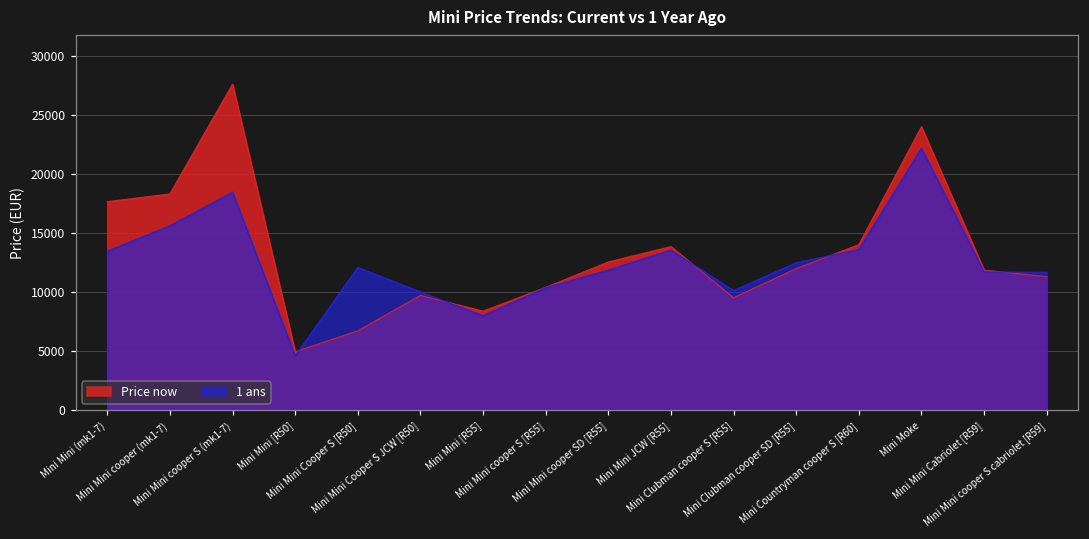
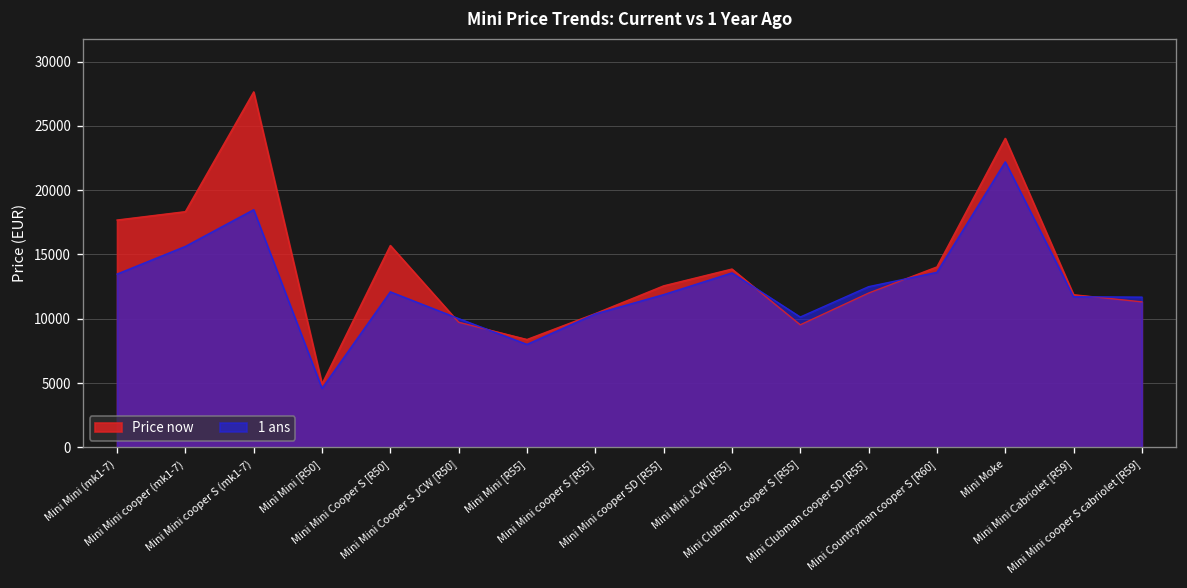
  {
    "Price now": {
      "Mini Mini (mk1-7)": 17700,
      "Mini Mini cooper (mk1-7)": 18300,
      "Mini Mini cooper S (mk1-7)": 27600,
      "Mini Mini [R50]": 4900,
-     "Mini Mini Cooper S [R50]": 6700,
+     "Mini Mini Cooper S [R50]": 15700,
      "Mini Mini Cooper S JCW [R50]": 9700,
      "Mini Mini [R55]": 8400,
      "Mini Mini cooper SD [R55]": 12600,
      "Mini Mini JCW [R55]": 13900,
      "Mini Clubman cooper S [R55]": 9500,
      "Mini Clubman cooper SD [R55]": 12000,
      "Mini Countryman cooper S [R60]": 14000,
      "Mini Moke": 24000,
      "Mini Mini cooper S cabriolet [R59]": 11300
    },
    "1 ans": {
      "Mini Mini (mk1-7)": 13500,
      "Mini Mini cooper (mk1-7)": 15600,
      "Mini Mini cooper S (mk1-7)": 18500,
      "Mini Mini [R50]": 4600,
      "Mini Mini Cooper S [R50]": 12100,
      "Mini Mini Cooper S JCW [R50]": 10000,
      "Mini Mini [R55]": 8000,
      "Mini Mini cooper SD [R55]": 11900,
      "Mini Mini JCW [R55]": 13600,
      "Mini Clubman cooper S [R55]": 10100,
      "Mini Clubman cooper SD [R55]": 12500,
      "Mini Countryman cooper S [R60]": 13600,
      "Mini Moke": 22200,
      "Mini Mini cooper S cabriolet [R59]": 11700
    }
  }
